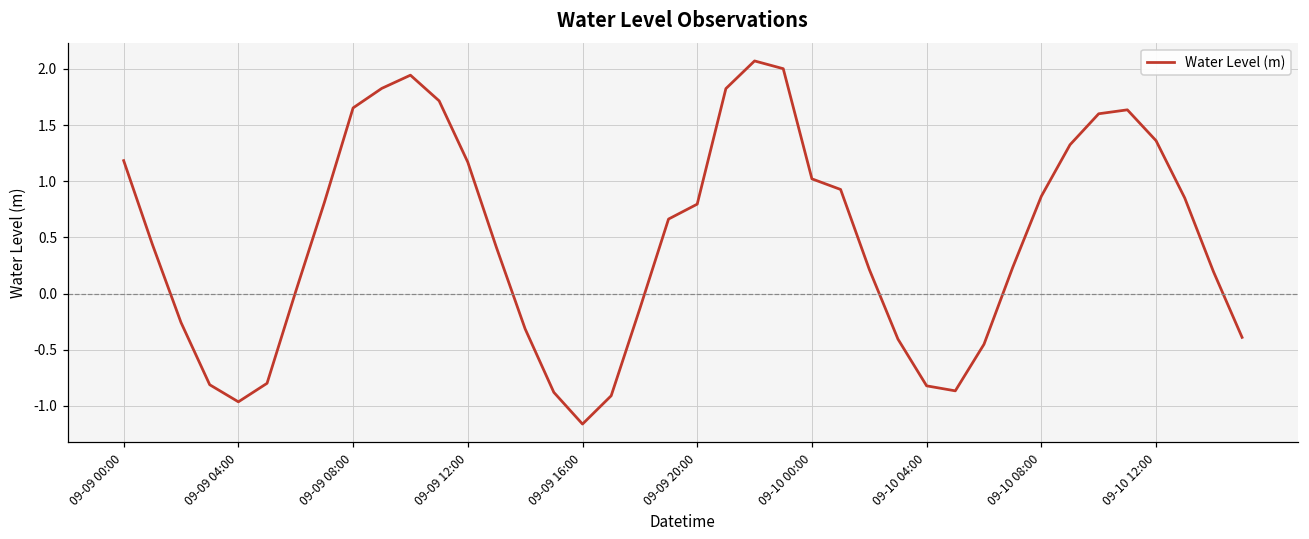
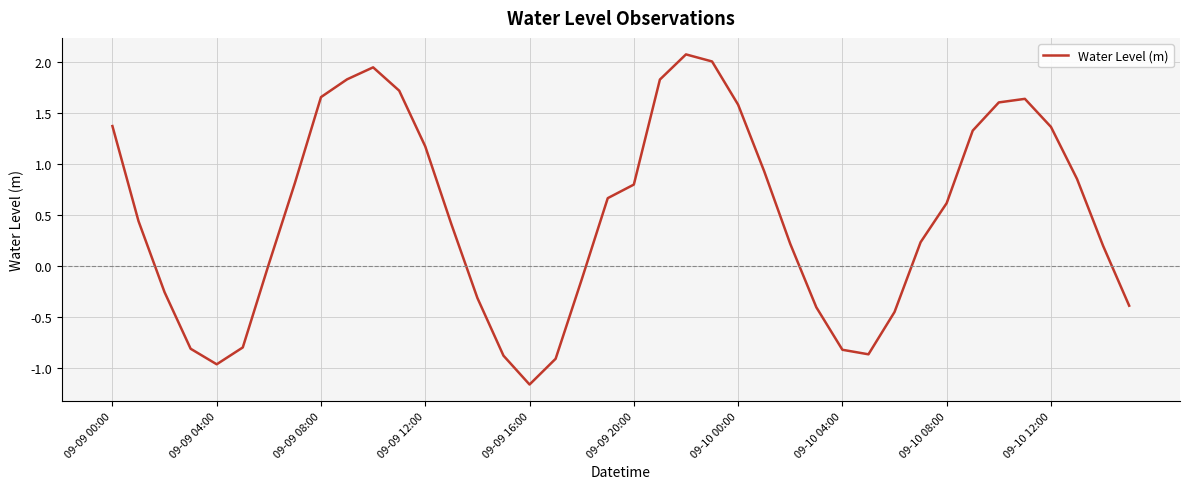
  {
-   "09-09 00:00": 1.18,
+   "09-09 00:00": 1.37,
    "09-09 04:00": -0.96,
    "09-09 08:00": 1.65,
    "09-09 12:00": 1.17,
    "09-09 16:00": -1.16,
    "09-09 20:00": 0.80,
-   "09-10 00:00": 1.02,
+   "09-10 00:00": 1.58,
    "09-10 04:00": -0.82,
-   "09-10 08:00": 0.87,
+   "09-10 08:00": 0.61,
    "09-10 12:00": 1.36
  }
